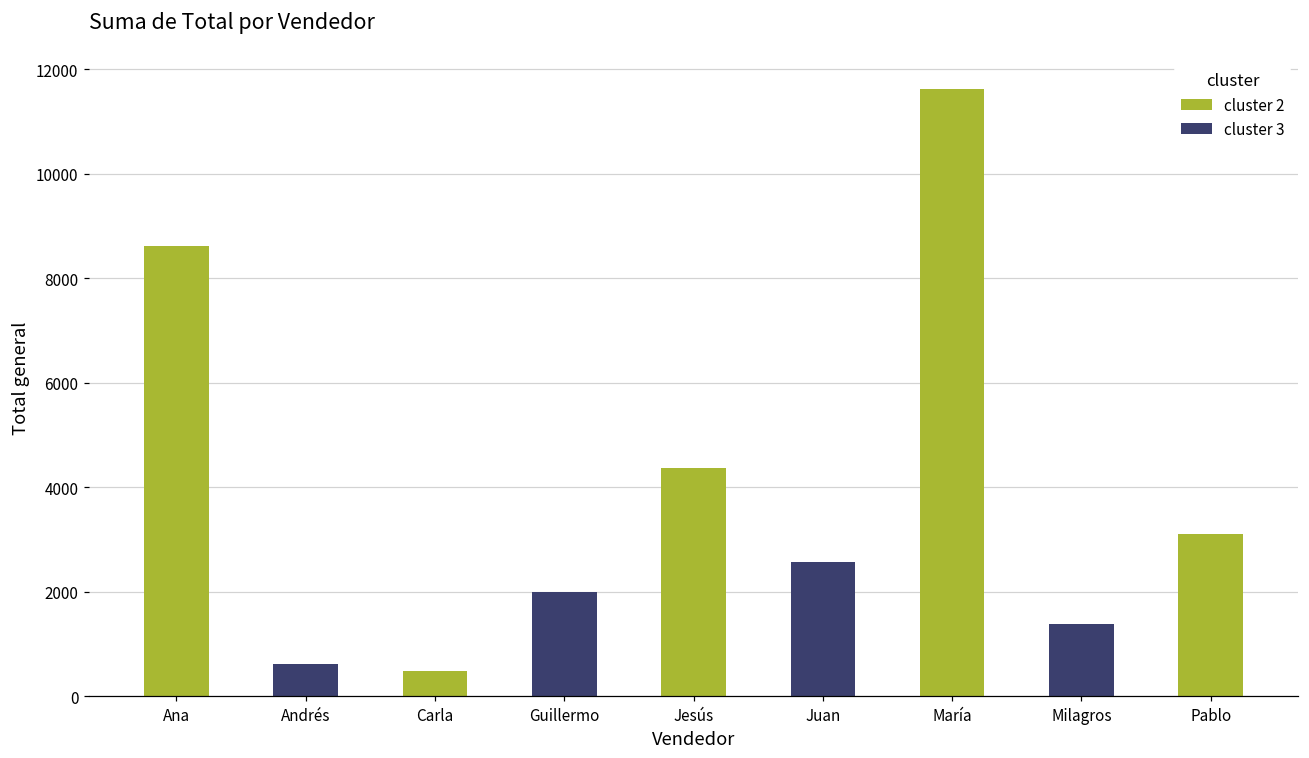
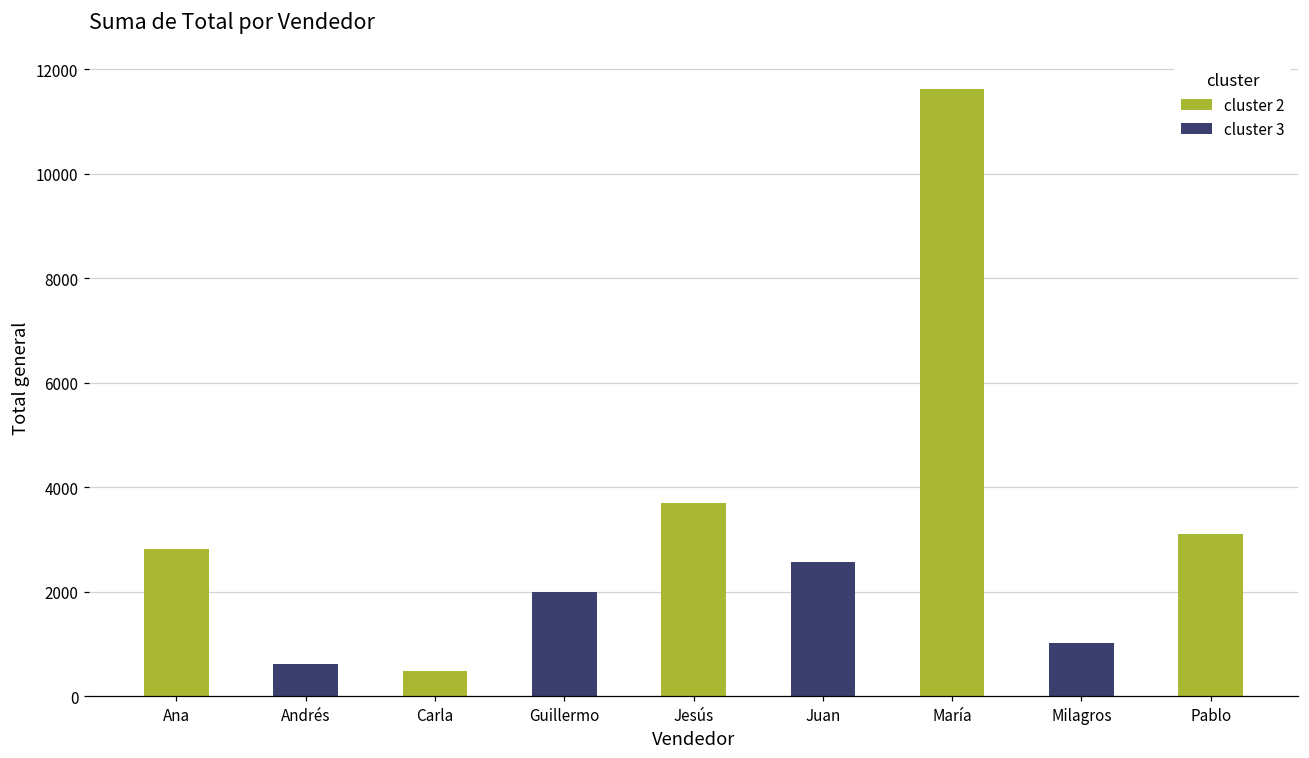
  {
-   "Ana": 8600,
+   "Ana": 2800,
    "Andrés": 600,
    "Carla": 500,
    "Guillermo": 2000,
-   "Jesús": 4400,
+   "Jesús": 3700,
    "Juan": 2600,
    "María": 11600,
-   "Milagros": 1400,
+   "Milagros": 1000,
    "Pablo": 3100
  }
